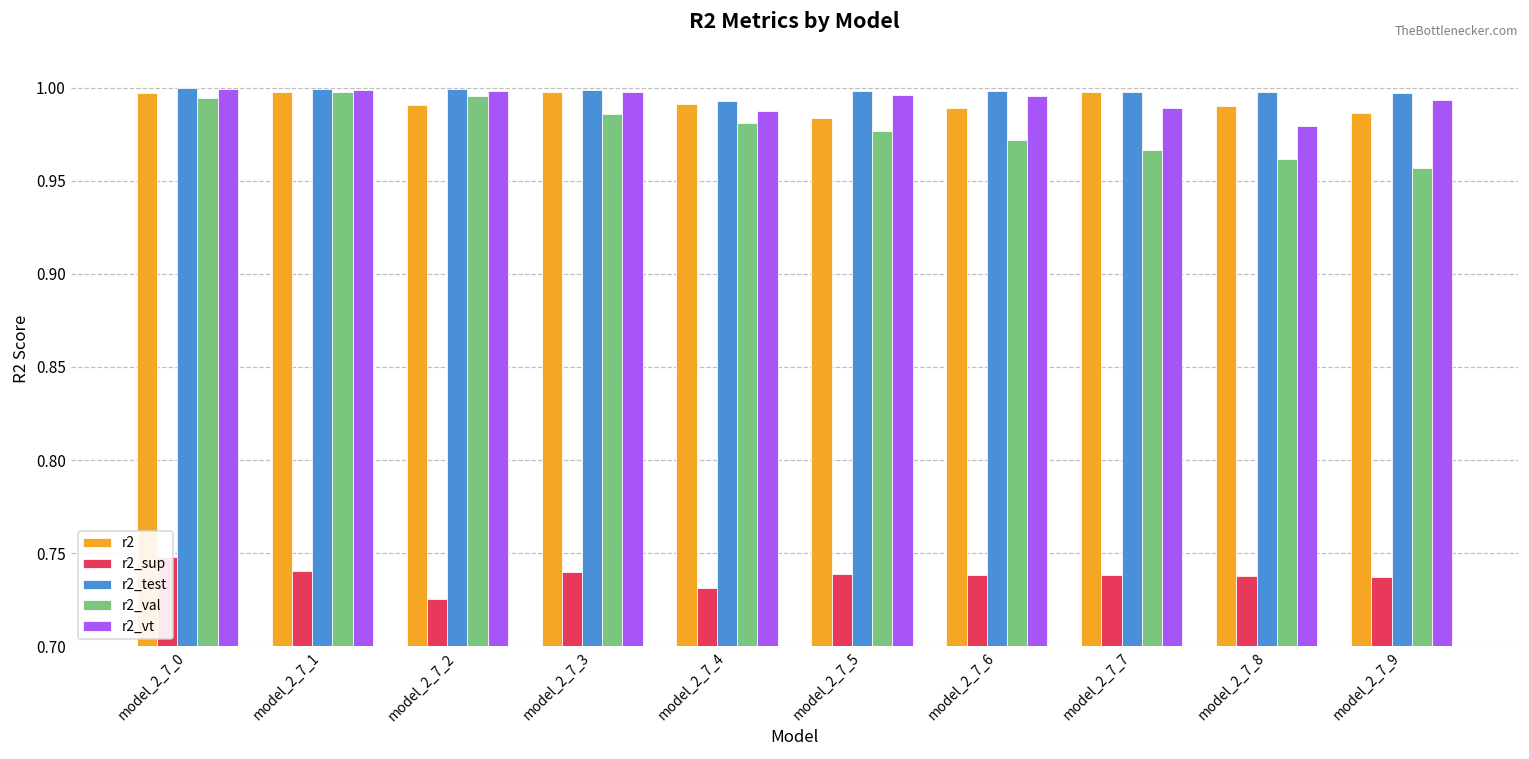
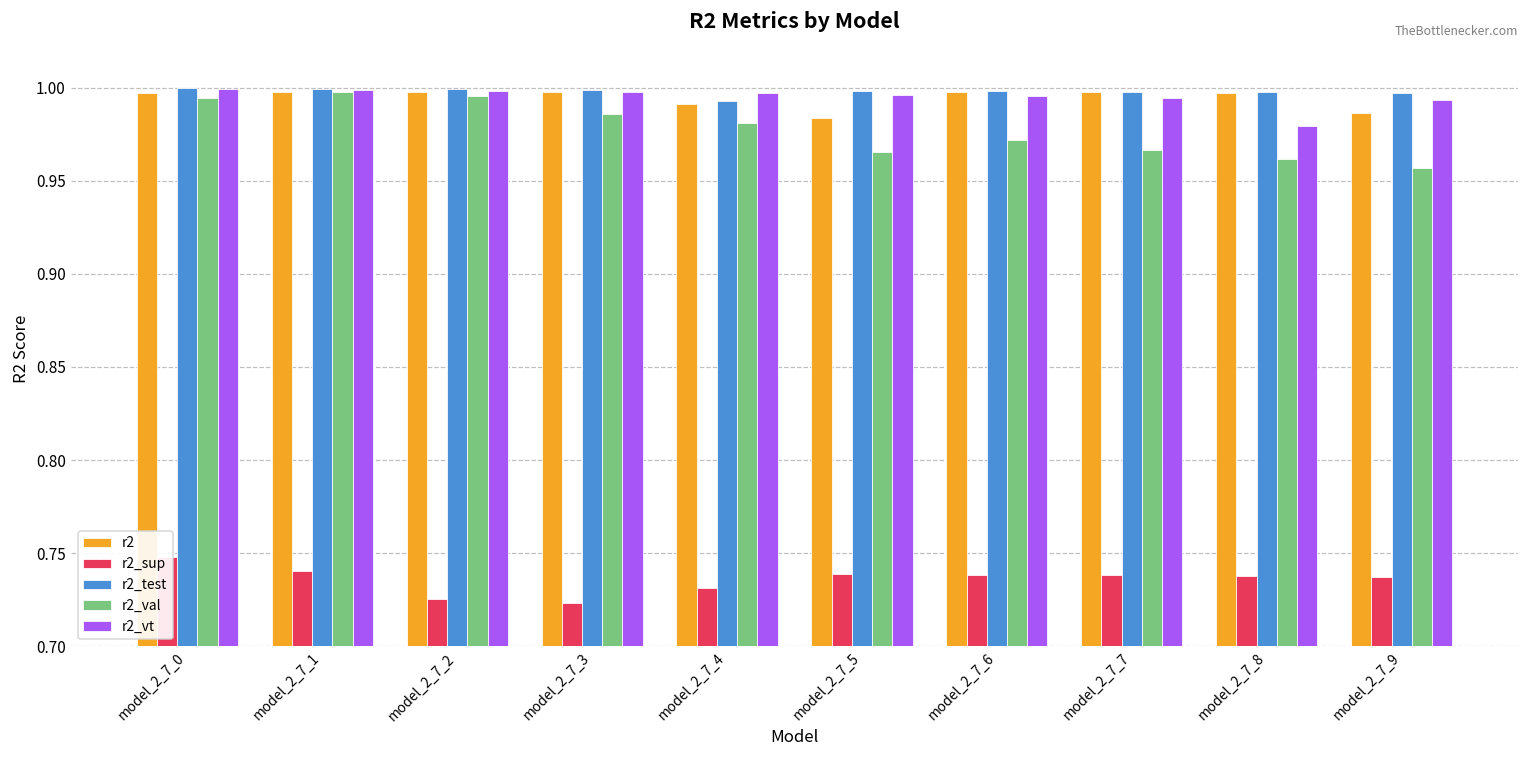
  {
    "r2": {
      "model_2_7_0": 0.997,
      "model_2_7_1": 0.997,
-     "model_2_7_2": 0.991,
+     "model_2_7_2": 0.998,
      "model_2_7_3": 0.998,
      "model_2_7_4": 0.991,
      "model_2_7_5": 0.983,
-     "model_2_7_6": 0.989,
+     "model_2_7_6": 0.998,
      "model_2_7_7": 0.997,
-     "model_2_7_8": 0.990,
+     "model_2_7_8": 0.997,
      "model_2_7_9": 0.987
    },
    "r2_sup": {
      "model_2_7_1": 0.741,
      "model_2_7_2": 0.726,
-     "model_2_7_3": 0.740,
+     "model_2_7_3": 0.723,
      "model_2_7_4": 0.731,
      "model_2_7_5": 0.739,
      "model_2_7_6": 0.739,
      "model_2_7_7": 0.738,
      "model_2_7_8": 0.738,
      "model_2_7_9": 0.737
    },
    "r2_test": {
      "model_2_7_0": 1.000,
      "model_2_7_1": 0.999,
      "model_2_7_2": 0.999,
      "model_2_7_3": 0.999,
      "model_2_7_4": 0.993,
      "model_2_7_5": 0.998,
      "model_2_7_6": 0.998,
      "model_2_7_7": 0.998,
      "model_2_7_8": 0.998,
      "model_2_7_9": 0.997
    },
    "r2_val": {
      "model_2_7_0": 0.995,
      "model_2_7_1": 0.998,
      "model_2_7_2": 0.996,
      "model_2_7_3": 0.986,
      "model_2_7_4": 0.981,
-     "model_2_7_5": 0.977,
+     "model_2_7_5": 0.966,
      "model_2_7_6": 0.972,
      "model_2_7_7": 0.967,
      "model_2_7_8": 0.962,
      "model_2_7_9": 0.957
    },
    "r2_vt": {
      "model_2_7_0": 0.999,
      "model_2_7_1": 0.999,
      "model_2_7_2": 0.998,
      "model_2_7_3": 0.998,
-     "model_2_7_4": 0.987,
+     "model_2_7_4": 0.997,
      "model_2_7_5": 0.996,
      "model_2_7_6": 0.995,
-     "model_2_7_7": 0.989,
+     "model_2_7_7": 0.995,
      "model_2_7_8": 0.980,
      "model_2_7_9": 0.993
    }
  }
